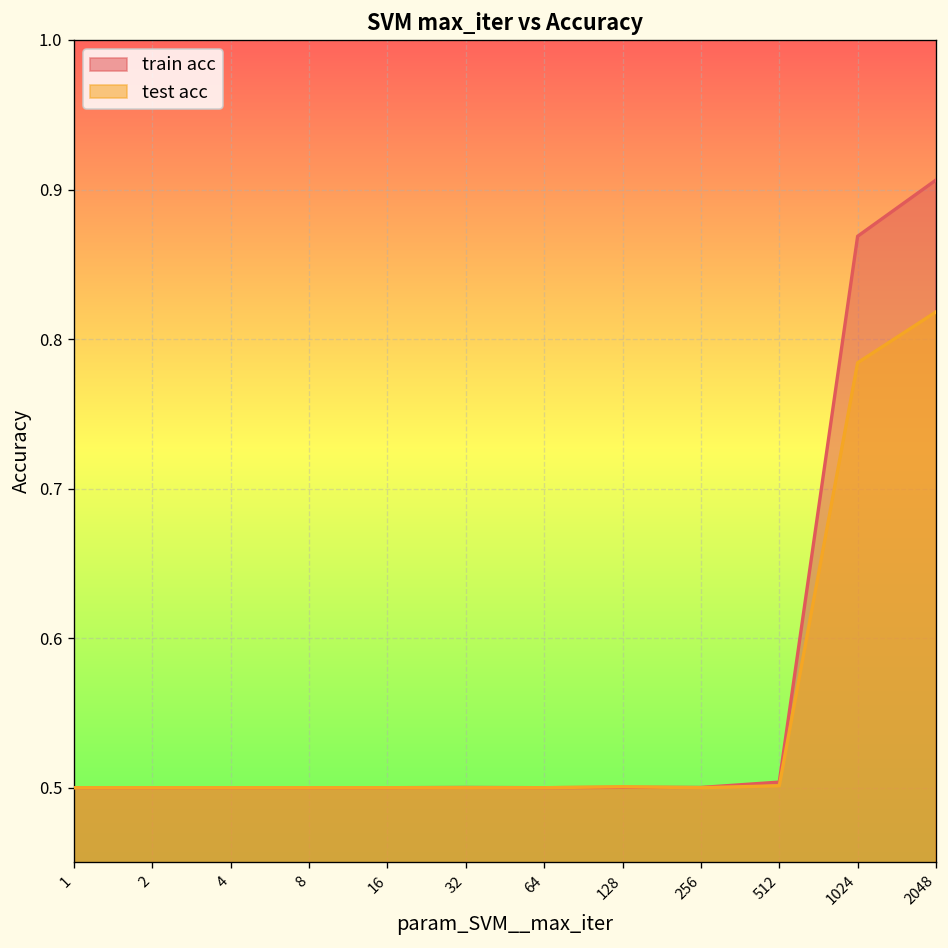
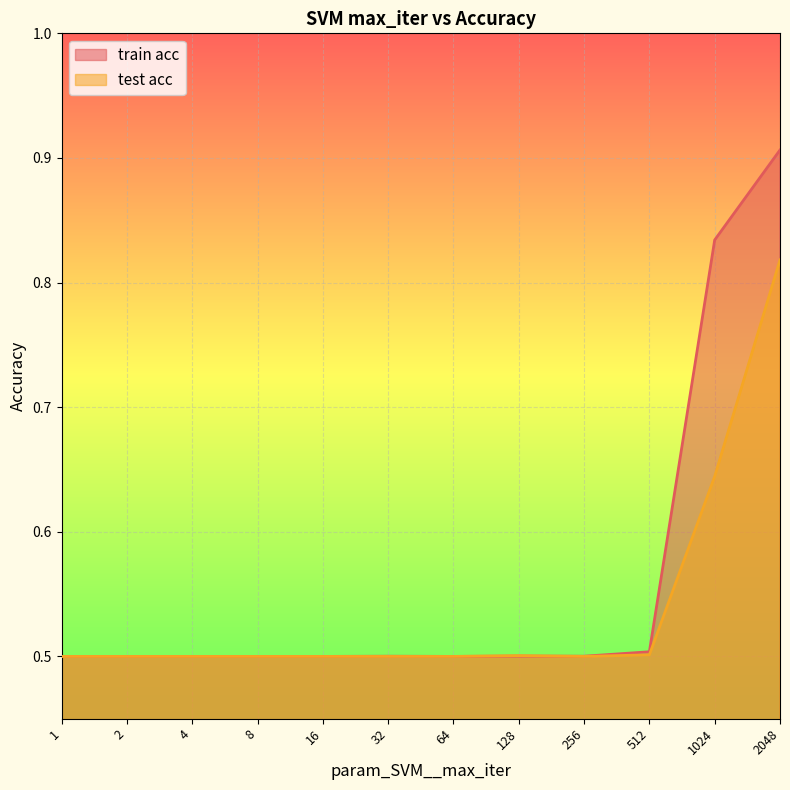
  {
    "train acc": {
      "512": 0.504,
-     "1024": 0.869,
+     "1024": 0.834,
      "2048": 0.906
    },
    "test acc": {
      "512": 0.501,
-     "1024": 0.784,
+     "1024": 0.644,
      "2048": 0.818
    }
  }
